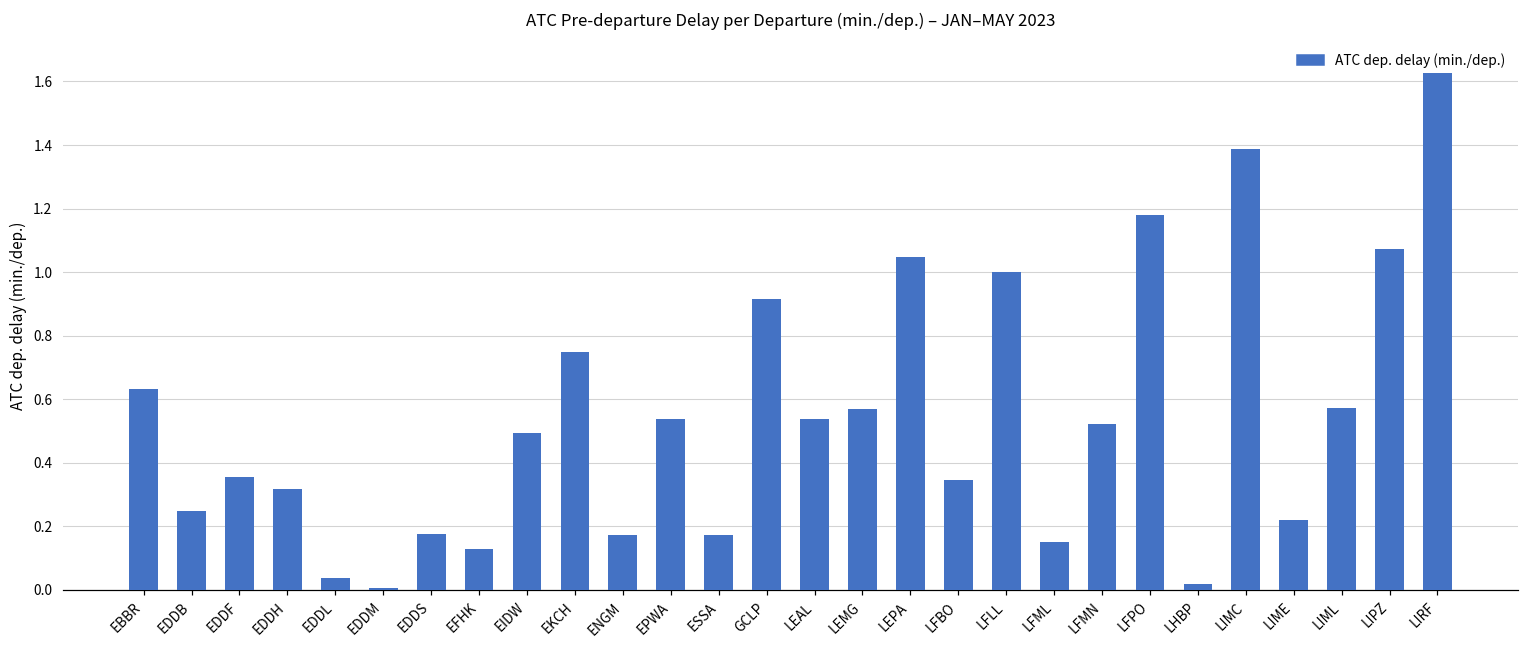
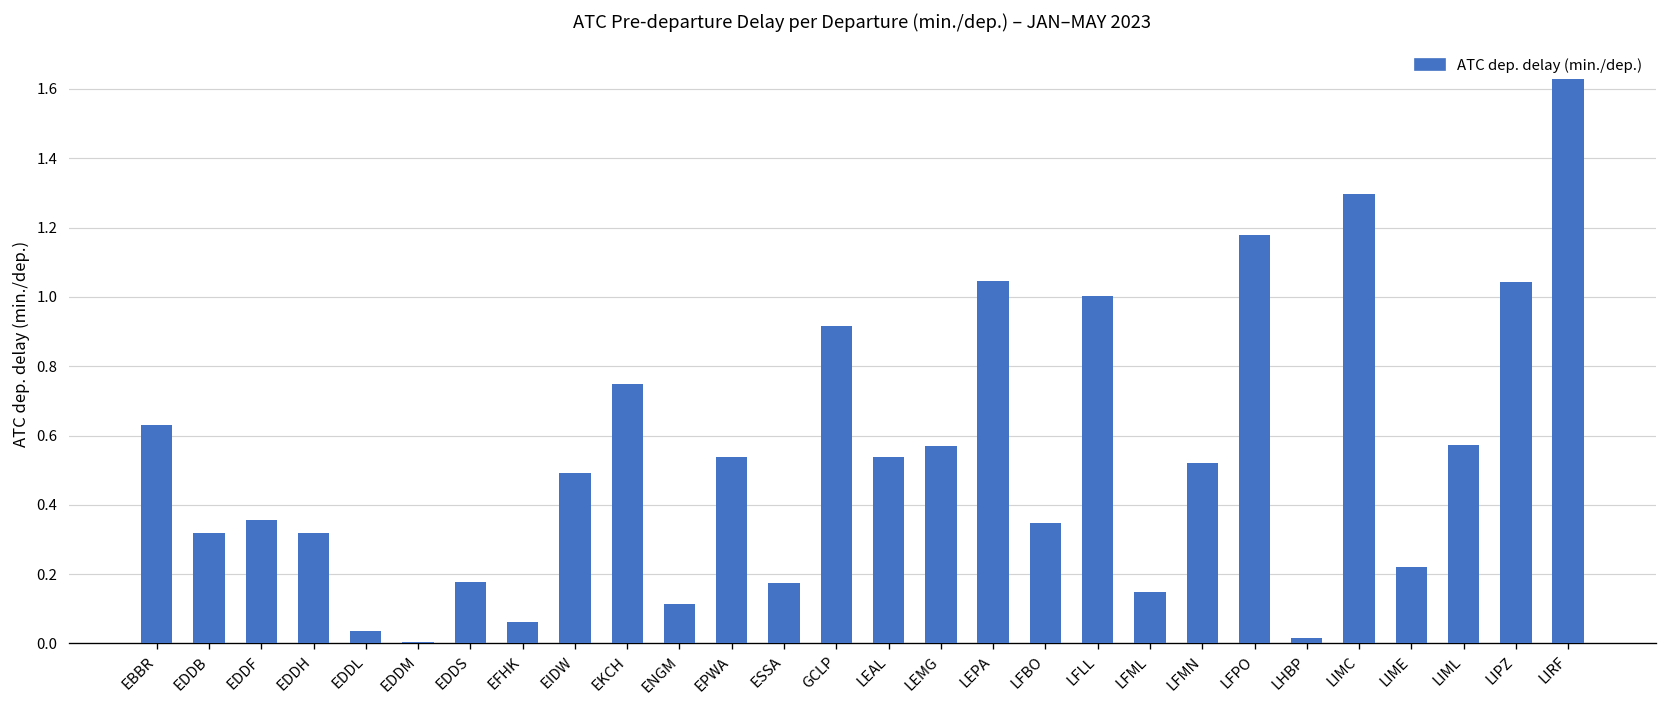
  {
    "EBBR": 0.63,
-   "EDDB": 0.25,
+   "EDDB": 0.32,
    "EDDF": 0.35,
    "EDDH": 0.32,
    "EDDL": 0.04,
    "EDDS": 0.18,
-   "EFHK": 0.13,
+   "EFHK": 0.06,
    "EIDW": 0.49,
    "EKCH": 0.75,
-   "ENGM": 0.17,
+   "ENGM": 0.11,
    "EPWA": 0.54,
    "ESSA": 0.17,
    "GCLP": 0.92,
    "LEAL": 0.54,
    "LEMG": 0.57,
    "LEPA": 1.05,
    "LFBO": 0.35,
    "LFLL": 1.00,
    "LFML": 0.15,
    "LFMN": 0.52,
    "LFPO": 1.18,
    "LHBP": 0.02,
-   "LIMC": 1.39,
+   "LIMC": 1.30,
    "LIME": 0.22,
    "LIML": 0.57,
-   "LIPZ": 1.07,
+   "LIPZ": 1.04,
    "LIRF": 1.63
  }
